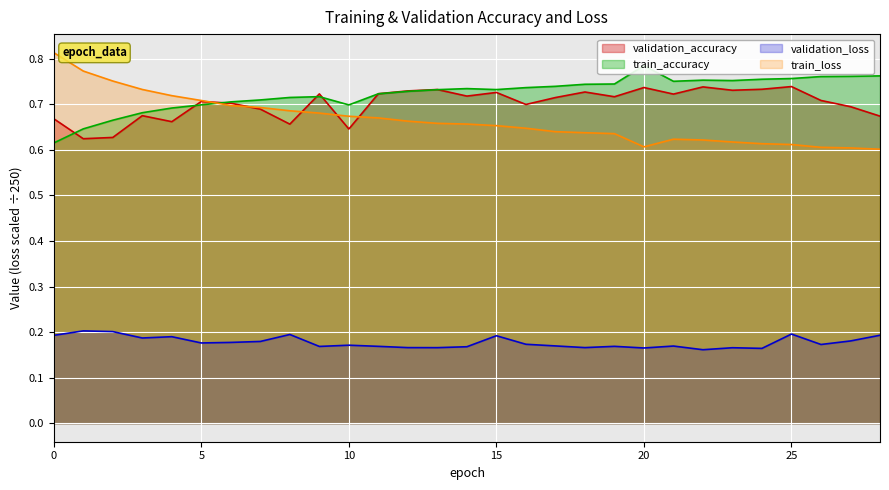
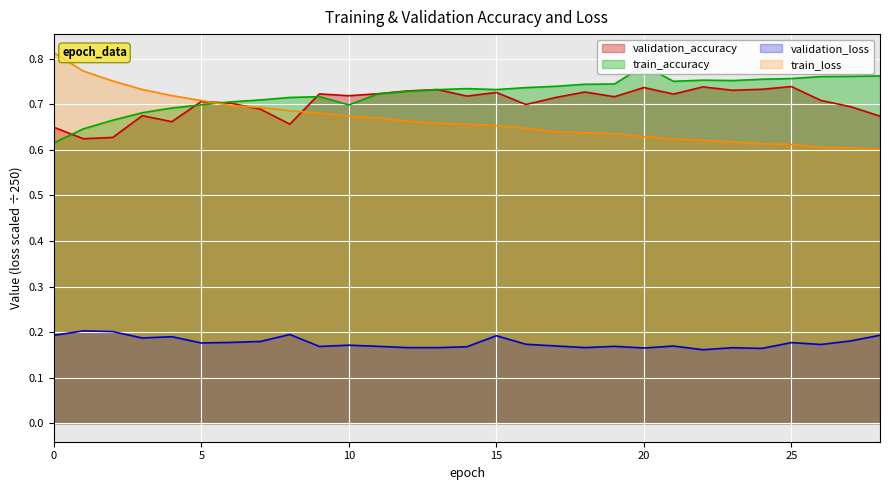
  {
    "validation_accuracy": {
-     "0": 0.67,
-     "10": 0.65,
+     "0": 0.65,
+     "10": 0.72,
      "15": 0.73,
      "20": 0.74,
      "25": 0.74
    },
    "train_accuracy": {
      "0": 0.62,
      "5": 0.70,
      "10": 0.70,
      "15": 0.73,
      "25": 0.76
    },
    "validation_loss": {
      "0": 0.19,
      "5": 0.18,
      "10": 0.17,
      "15": 0.19,
      "20": 0.17,
-     "25": 0.20
+     "25": 0.18
    },
    "train_loss": {
      "0": 0.81,
      "10": 0.67,
      "15": 0.65,
-     "20": 0.61,
+     "20": 0.63,
      "25": 0.61
    }
  }
